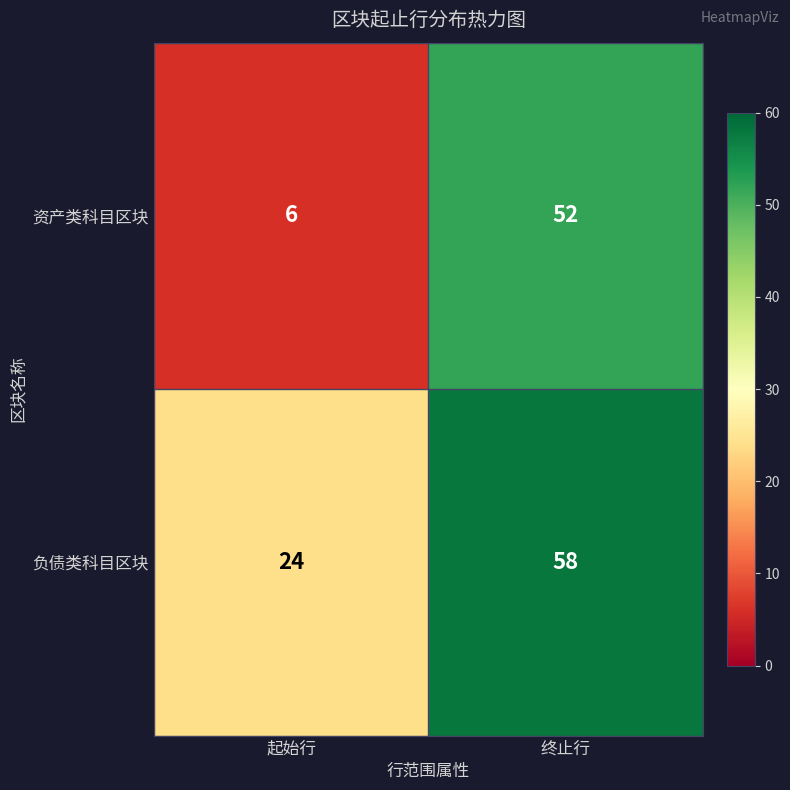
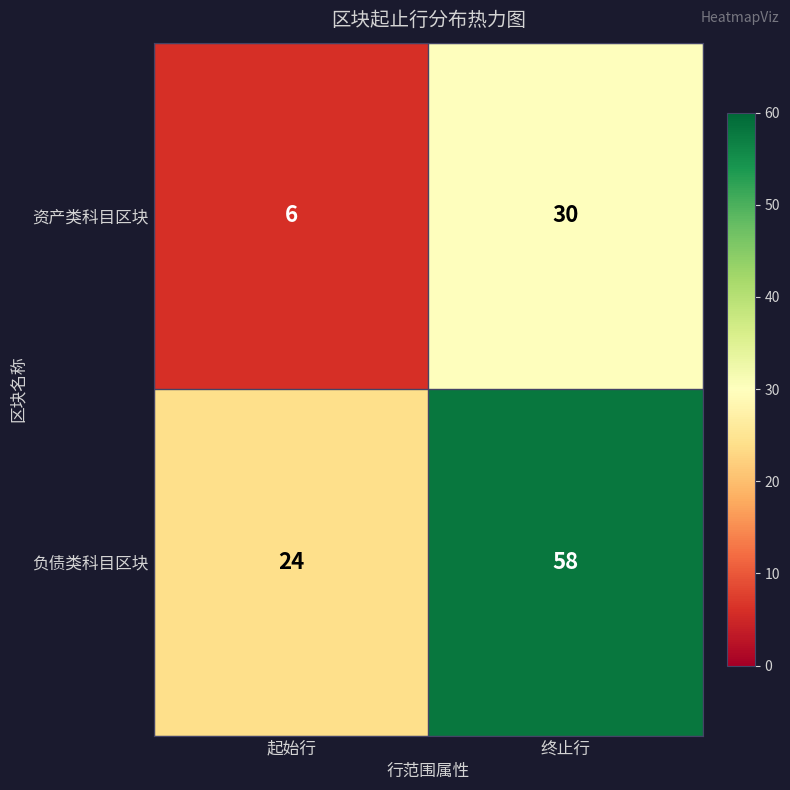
  {
    "资产类科目区块": {
      "起始行": 6,
-     "终止行": 52
+     "终止行": 30
    },
    "负债类科目区块": {
      "起始行": 24,
      "终止行": 58
    }
  }
